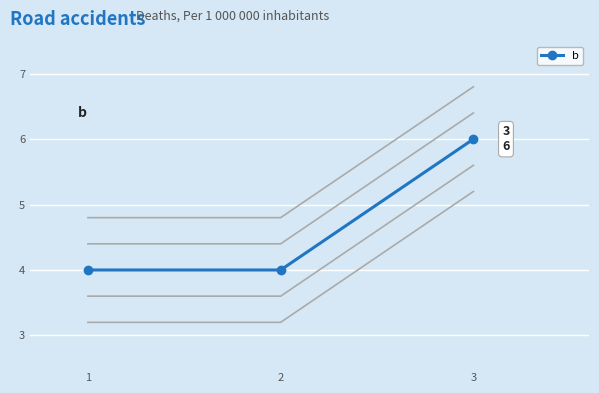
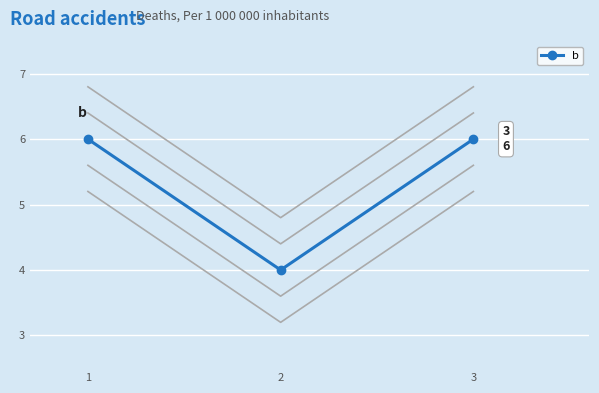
  {
    "b": {
-     "1": 4,
+     "1": 6,
      "2": 4
    }
  }
